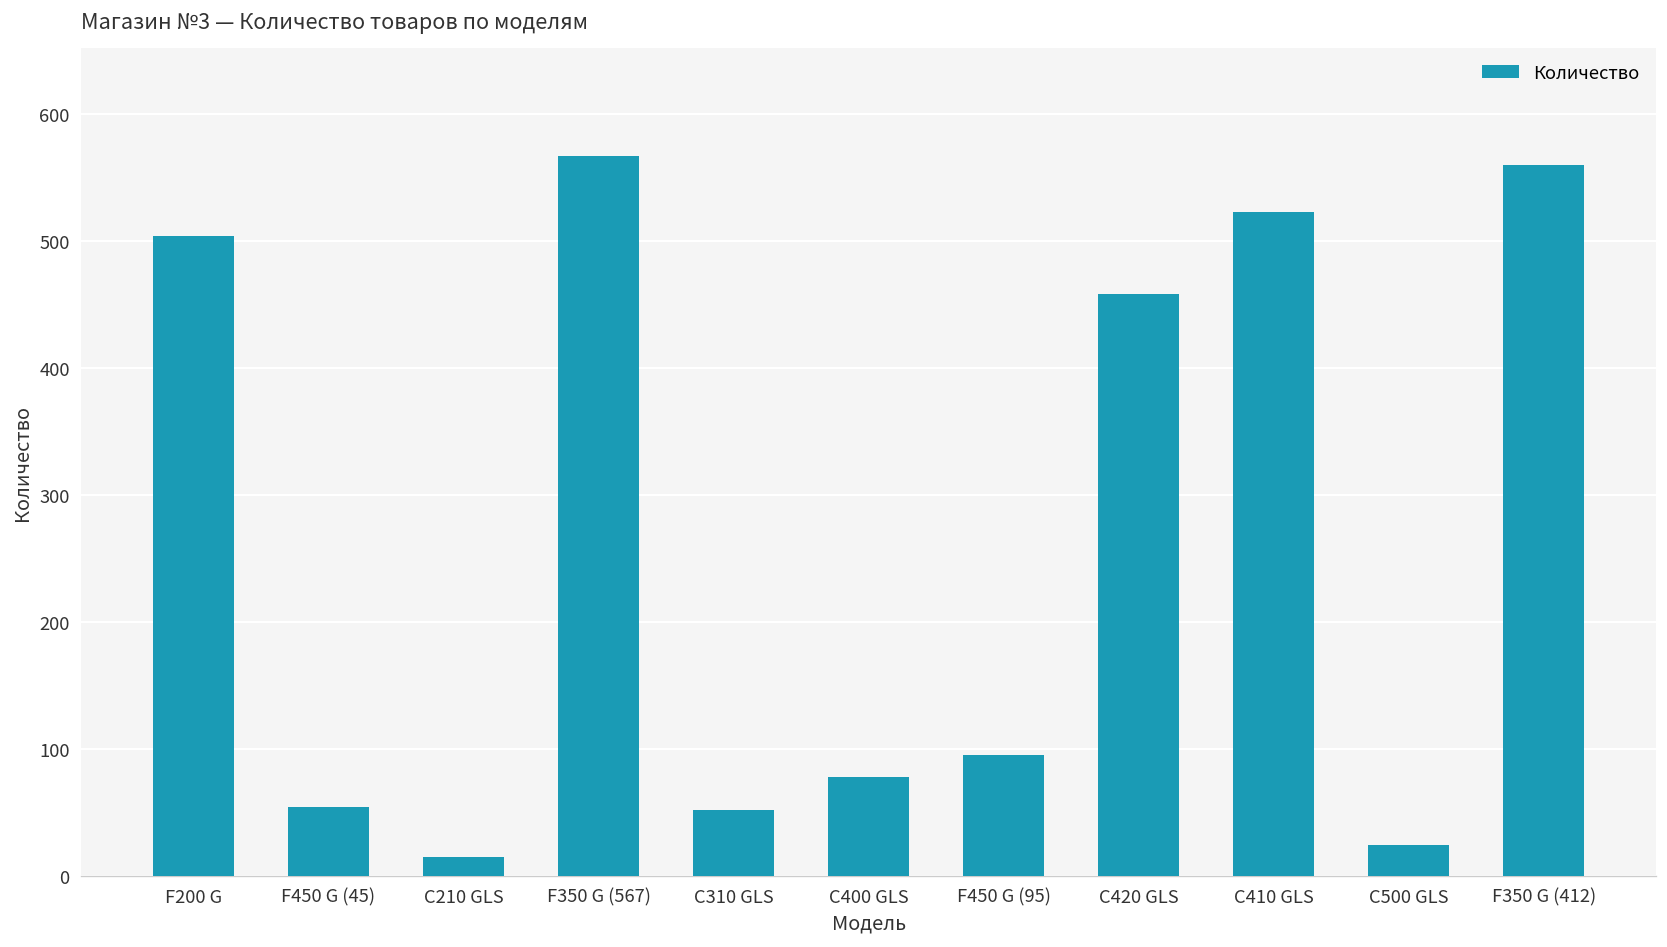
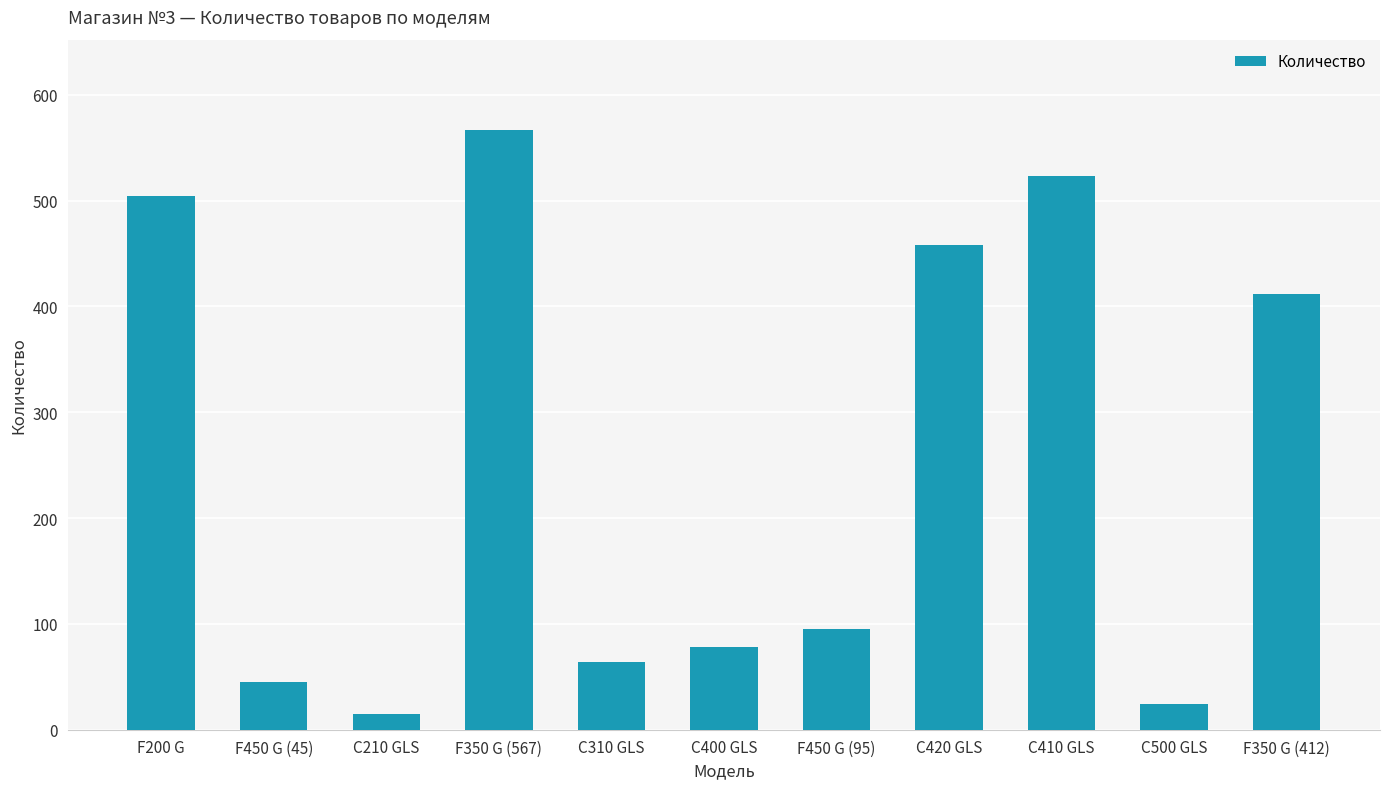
  {
    "F200 G": 504,
-   "F450 G (45)": 54,
+   "F450 G (45)": 45,
    "C210 GLS": 15,
    "F350 G (567)": 567,
-   "C310 GLS": 52,
+   "C310 GLS": 64,
    "C400 GLS": 78,
    "F450 G (95)": 95,
    "C420 GLS": 458,
    "C410 GLS": 523,
    "C500 GLS": 24,
-   "F350 G (412)": 560
+   "F350 G (412)": 412
  }
